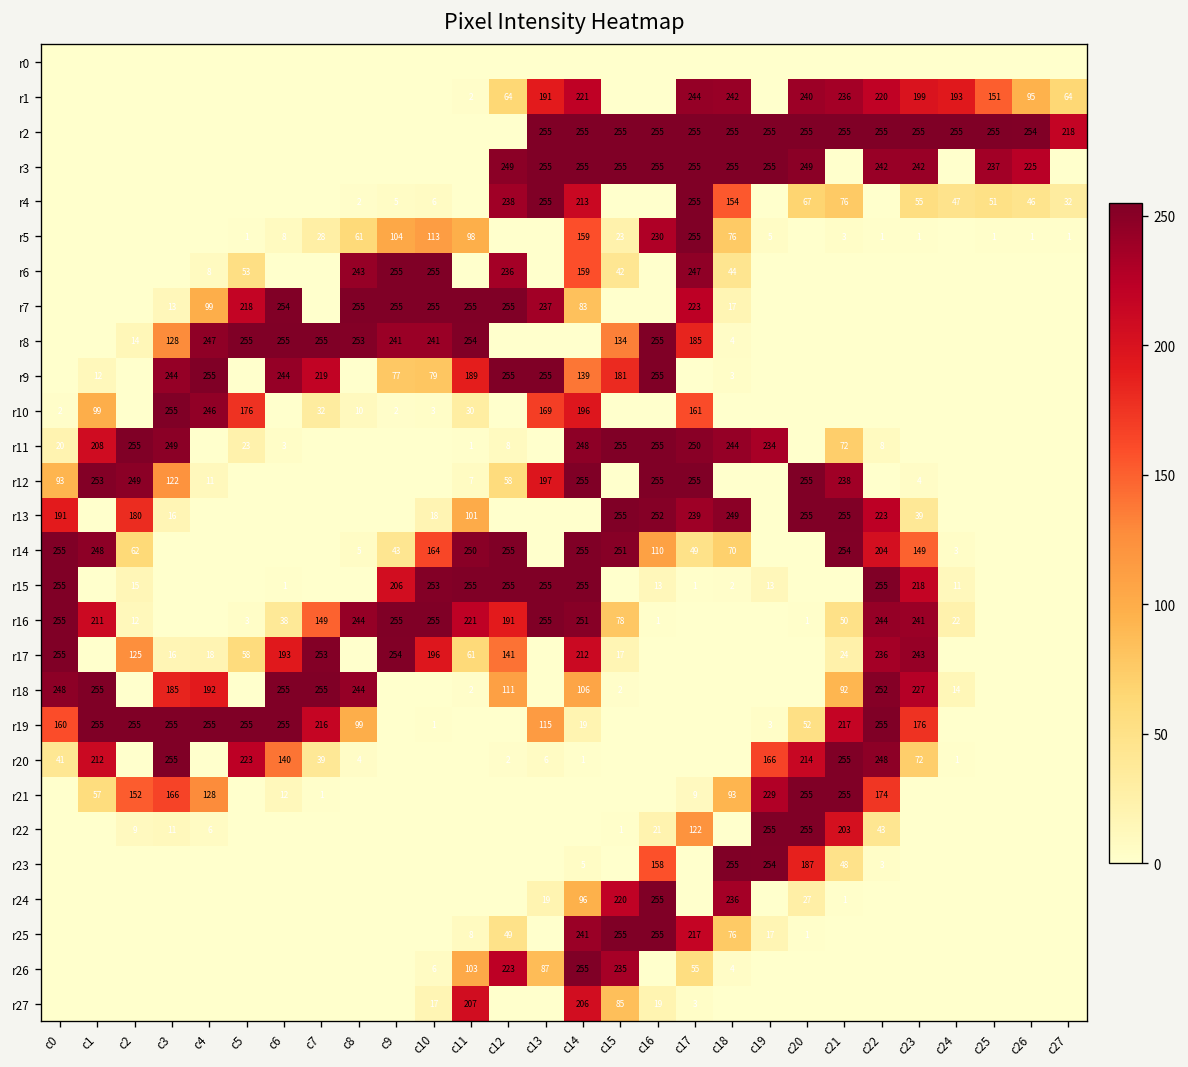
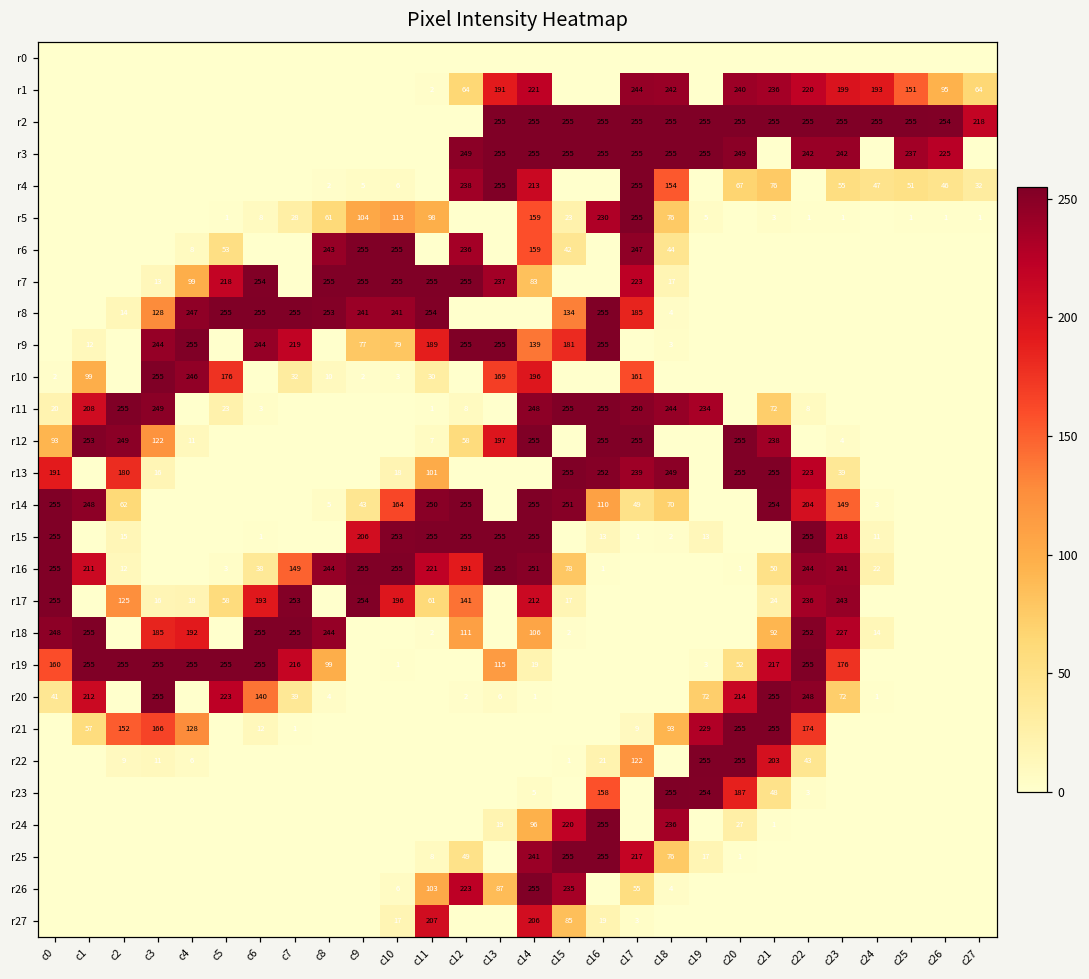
  {
    "r20": {
      "c0": 41,
      "c1": 212,
      "c3": 255,
      "c5": 223,
      "c6": 140,
      "c7": 39,
      "c8": 4,
      "c12": 2,
-     "c19": 166,
+     "c19": 72,
      "c20": 214,
      "c21": 255,
      "c22": 248,
      "c23": 72
    }
  }
